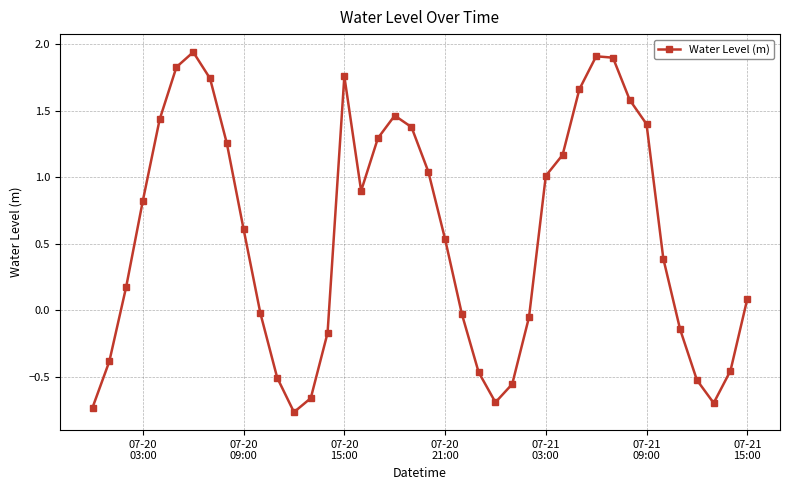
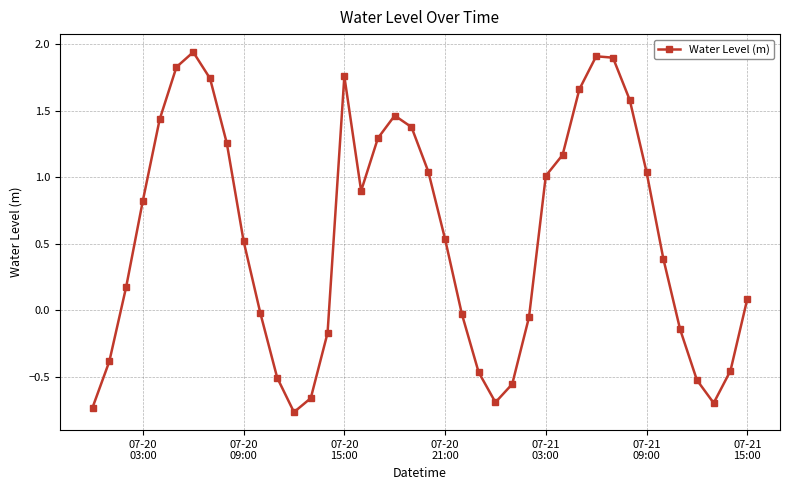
  {
    "07-20 03:00": 0.82,
-   "07-20 09:00": 0.61,
+   "07-20 09:00": 0.52,
    "07-20 15:00": 1.76,
    "07-20 21:00": 0.53,
    "07-21 03:00": 1.01,
-   "07-21 09:00": 1.40,
+   "07-21 09:00": 1.04,
    "07-21 15:00": 0.08
  }
